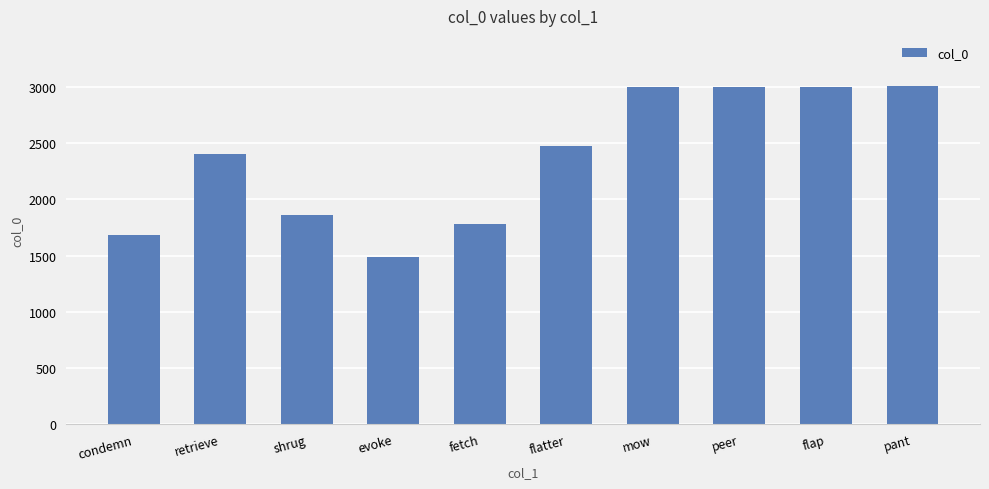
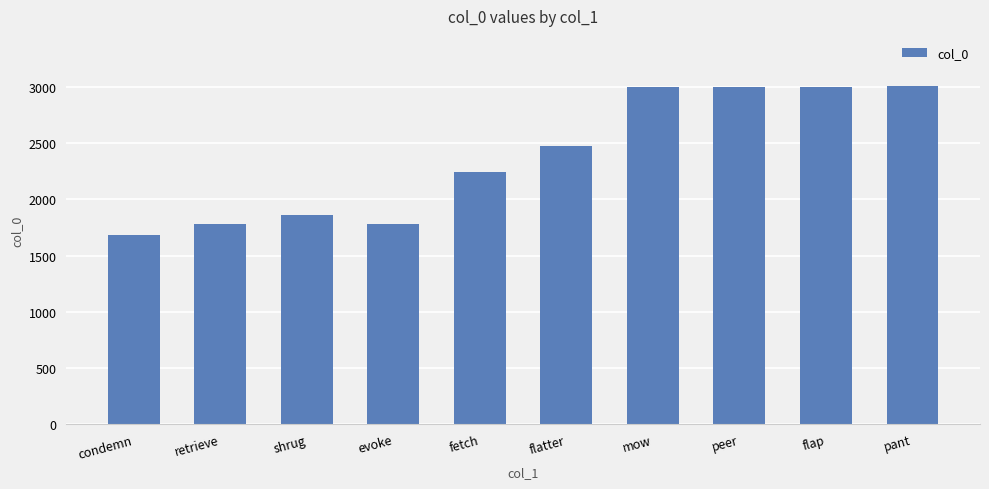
  {
    "condemn": 1680,
-   "retrieve": 2400,
+   "retrieve": 1780,
    "shrug": 1860,
-   "evoke": 1490,
-   "fetch": 1790,
+   "evoke": 1780,
+   "fetch": 2250,
    "flatter": 2480,
    "mow": 3000,
    "peer": 3000,
    "flap": 3010,
    "pant": 3010
  }
